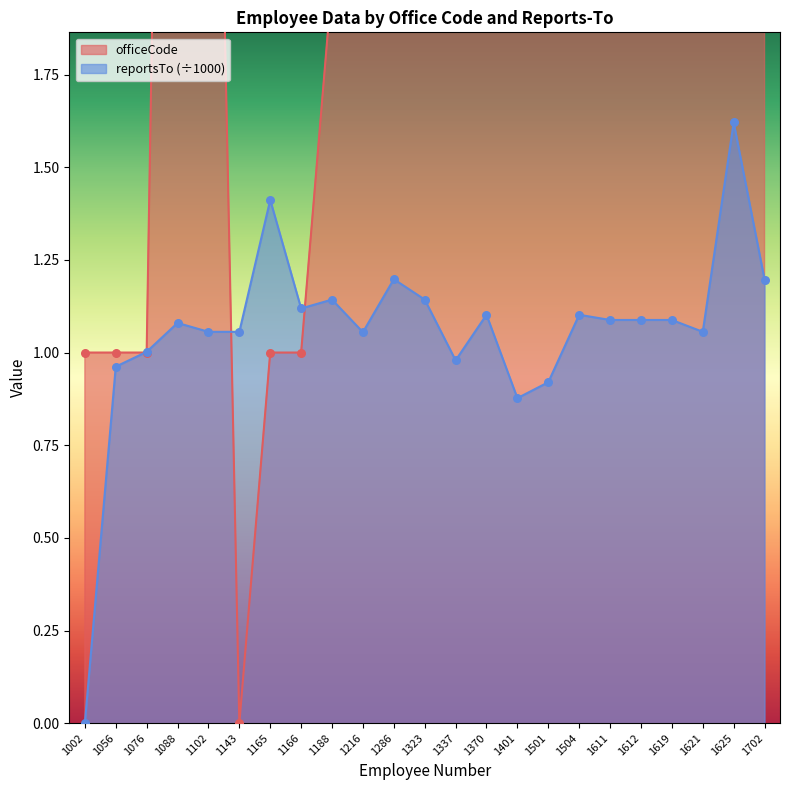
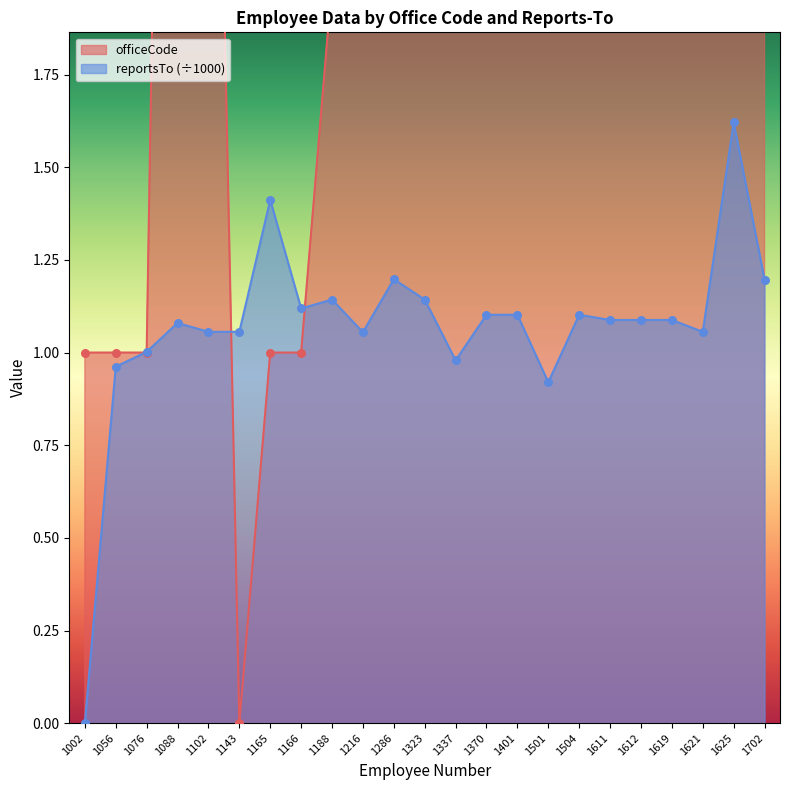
  {
    "officeCode": {
      "1002": 1.00,
      "1056": 1.00,
      "1143": 0.00,
      "1165": 1.00,
      "1166": 1.00
    },
    "reportsTo (÷1000)": {
      "1002": 0.00,
      "1056": 0.96,
      "1088": 1.08,
      "1102": 1.06,
      "1143": 1.06,
      "1165": 1.41,
      "1166": 1.12,
      "1188": 1.14,
      "1216": 1.06,
      "1286": 1.20,
      "1323": 1.14,
      "1337": 0.98,
      "1370": 1.10,
-     "1401": 0.88,
+     "1401": 1.10,
      "1501": 0.92,
      "1504": 1.10,
      "1611": 1.09,
      "1612": 1.09,
      "1619": 1.09,
      "1621": 1.06,
      "1625": 1.62,
      "1702": 1.20
    }
  }
